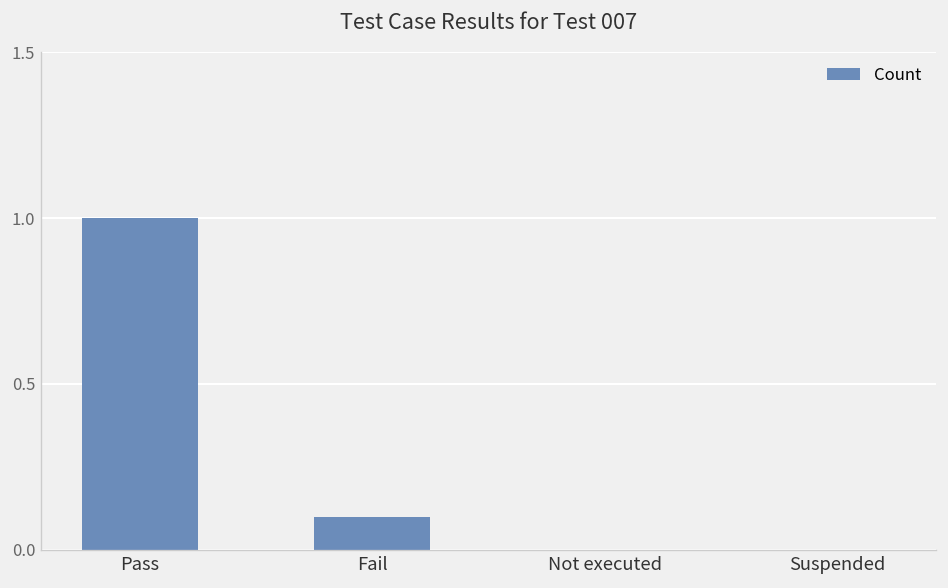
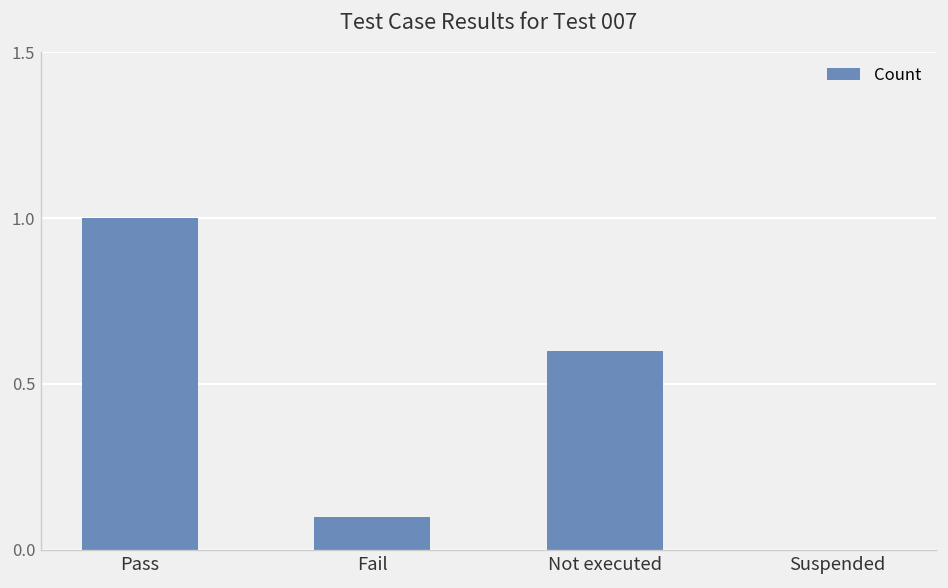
  {
    "Pass": 1.0,
    "Fail": 0.1,
-   "Not executed": 0.0,
+   "Not executed": 0.6,
    "Suspended": 0.0
  }
